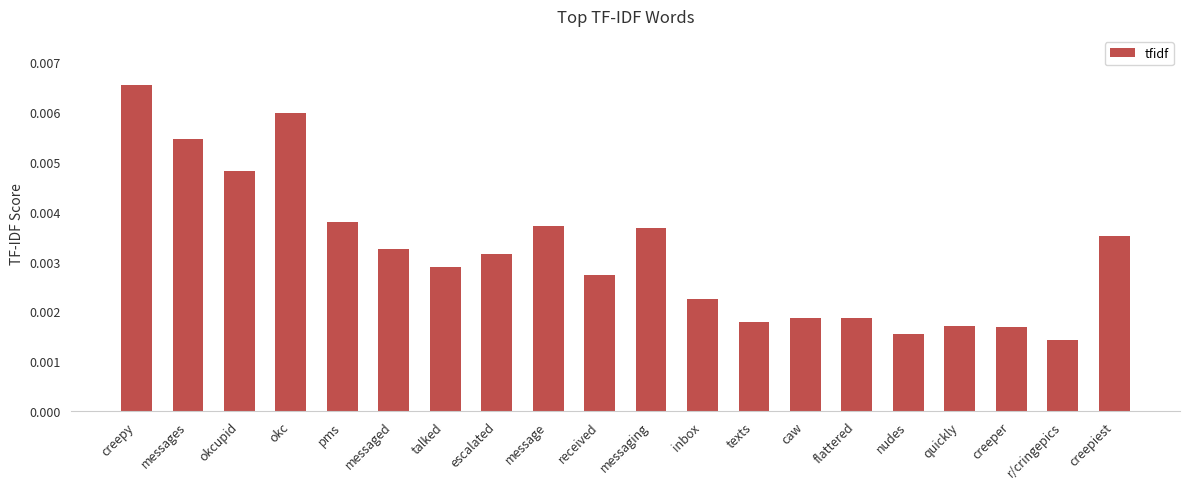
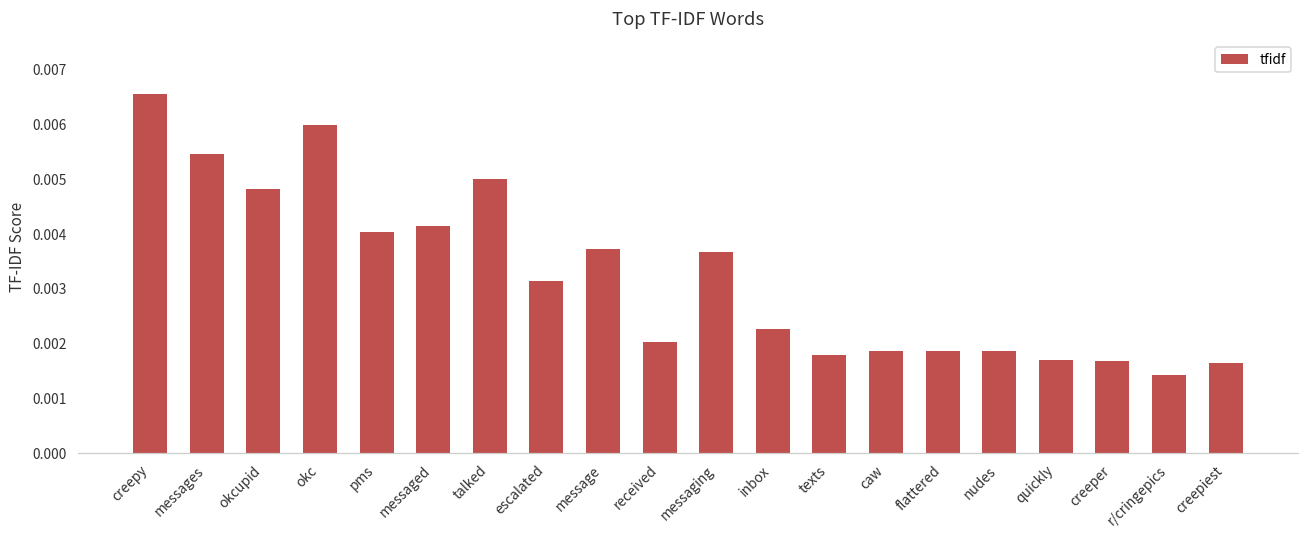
  {
    "creepy": 0.0066,
    "messages": 0.0055,
    "okcupid": 0.0048,
    "okc": 0.0060,
-   "pms": 0.0038,
-   "messaged": 0.0033,
-   "talked": 0.0029,
+   "pms": 0.0040,
+   "messaged": 0.0042,
+   "talked": 0.0050,
    "escalated": 0.0031,
    "message": 0.0037,
-   "received": 0.0027,
+   "received": 0.0020,
    "messaging": 0.0037,
    "inbox": 0.0023,
    "texts": 0.0018,
    "caw": 0.0019,
    "flattered": 0.0019,
-   "nudes": 0.0015,
+   "nudes": 0.0019,
    "quickly": 0.0017,
    "creeper": 0.0017,
    "r/cringepics": 0.0014,
-   "creepiest": 0.0035
+   "creepiest": 0.0017
  }
